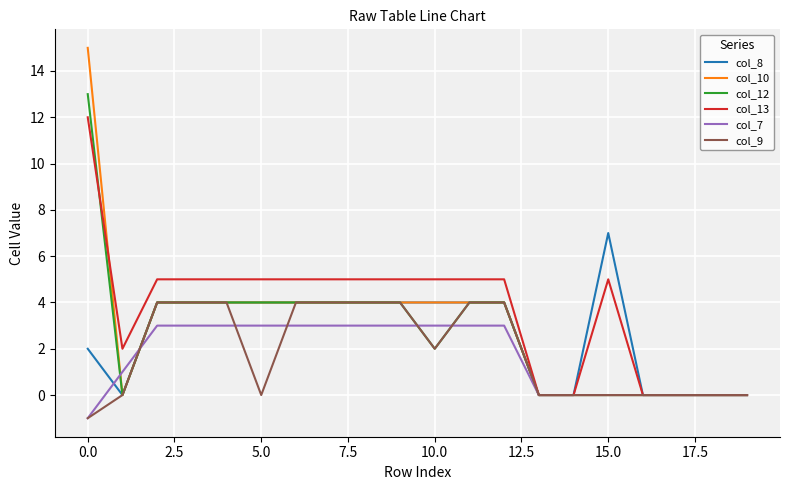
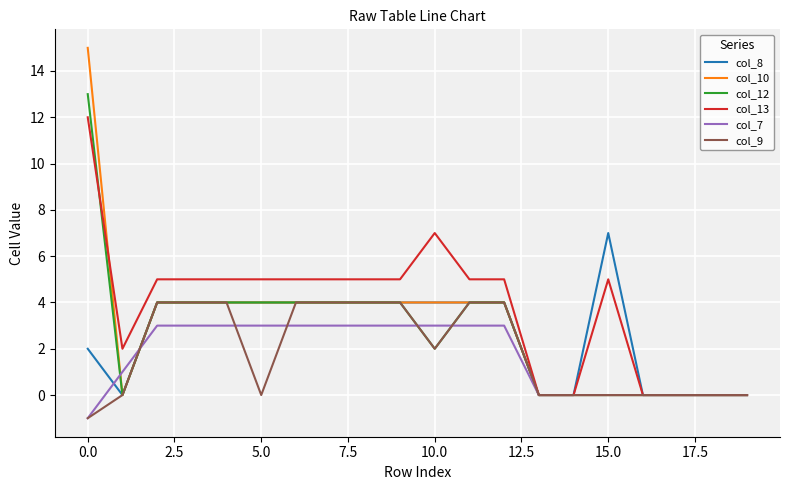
  {
    "col_8": {
      "0.0": 2,
      "15.0": 7
    },
    "col_10": {
      "0.0": 15
    },
    "col_12": {
      "0.0": 13
    },
    "col_13": {
      "0.0": 12,
      "5.0": 5,
-     "10.0": 5,
+     "10.0": 7,
      "15.0": 5
    },
    "col_7": {
      "5.0": 3,
      "10.0": 3
    },
    "col_9": {
      "5.0": 0
    }
  }
